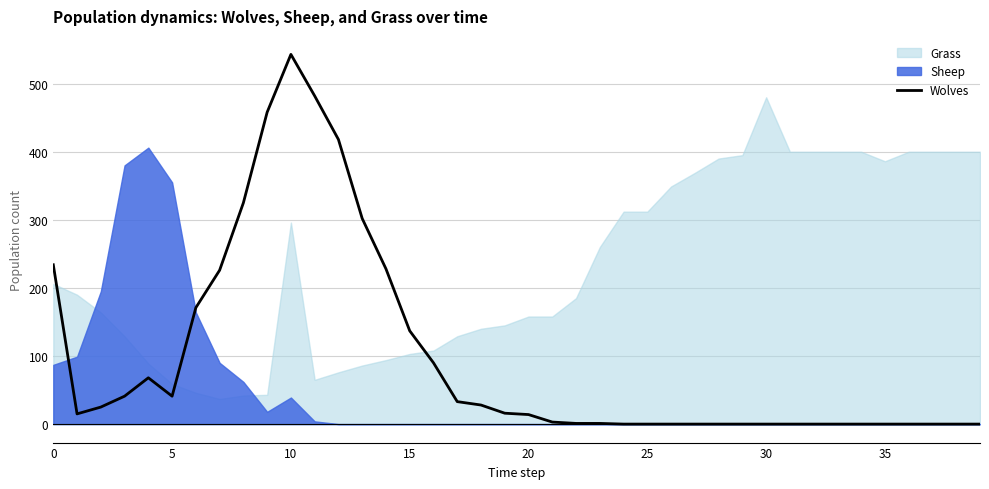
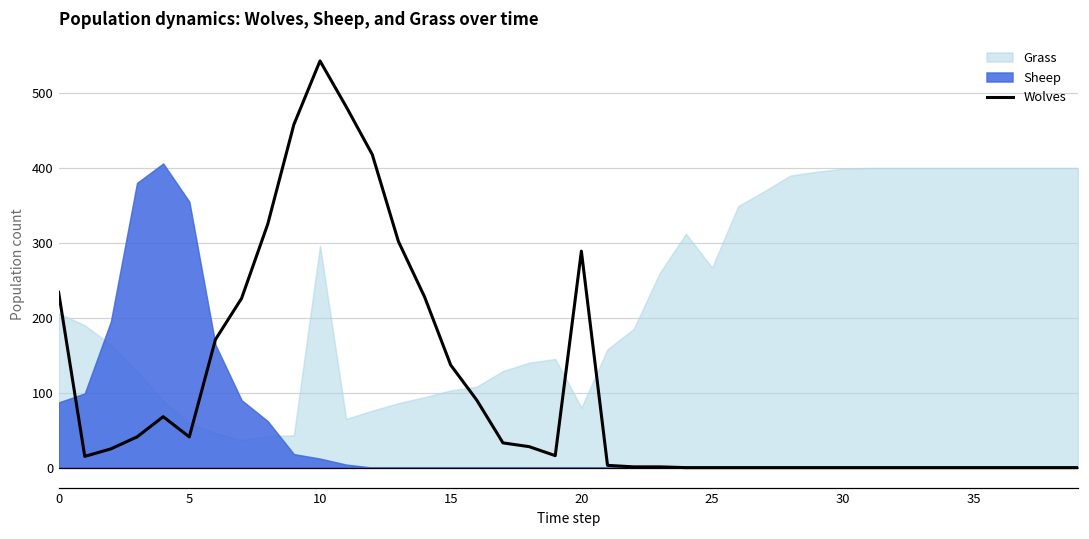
  {
    "Wolves": {
      "0": 230,
      "5": 40,
      "10": 540,
      "15": 140,
-     "20": 10
+     "20": 290
    },
    "Grass": {
      "0": 210,
      "5": 60,
      "10": 300,
      "15": 100,
-     "20": 160,
-     "25": 310,
-     "30": 480,
-     "35": 390
+     "20": 80,
+     "25": 270,
+     "30": 400,
+     "35": 400
    },
    "Sheep": {
      "0": 90,
      "5": 360,
-     "10": 40,
+     "10": 10,
      "15": 0,
      "20": 0
    }
  }
